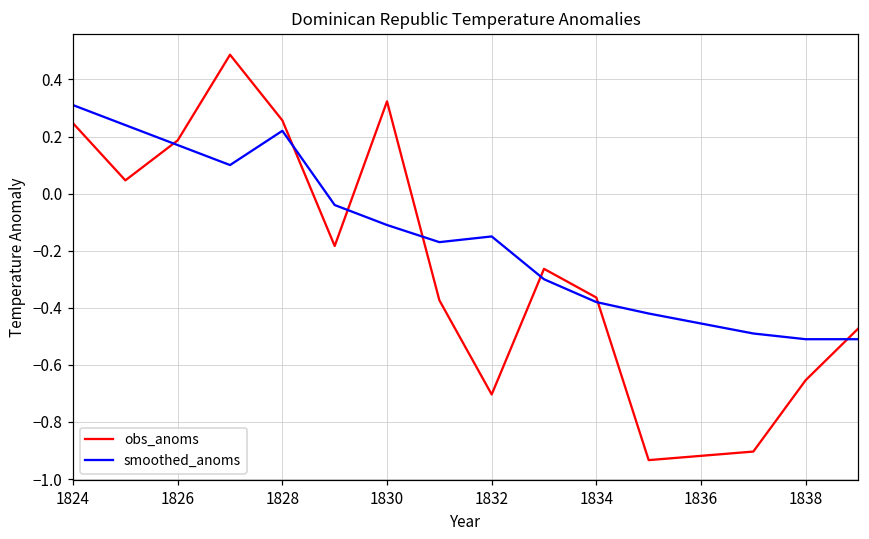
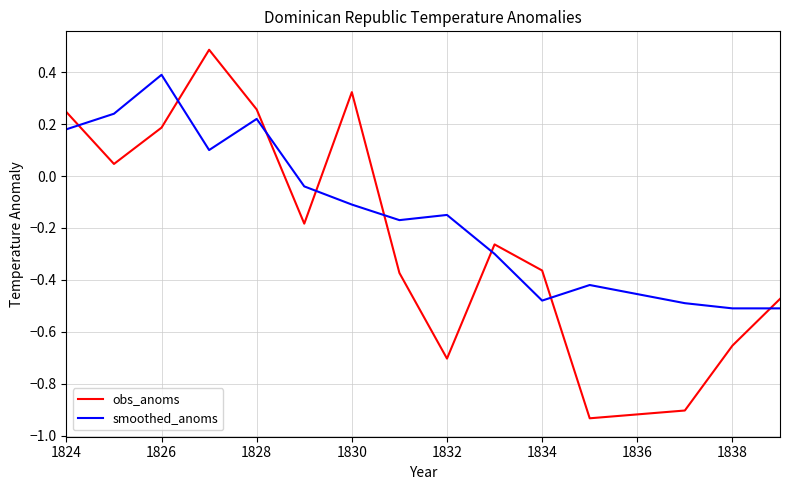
  {
    "obs_anoms": {
      "1824": 0.25,
      "1826": 0.19,
      "1828": 0.26,
      "1830": 0.32,
      "1832": -0.70,
      "1834": -0.36,
      "1838": -0.65
    },
    "smoothed_anoms": {
-     "1824": 0.31,
-     "1826": 0.17,
+     "1824": 0.18,
+     "1826": 0.39,
      "1828": 0.22,
      "1830": -0.11,
      "1832": -0.15,
-     "1834": -0.38,
+     "1834": -0.48,
      "1838": -0.51
    }
  }
